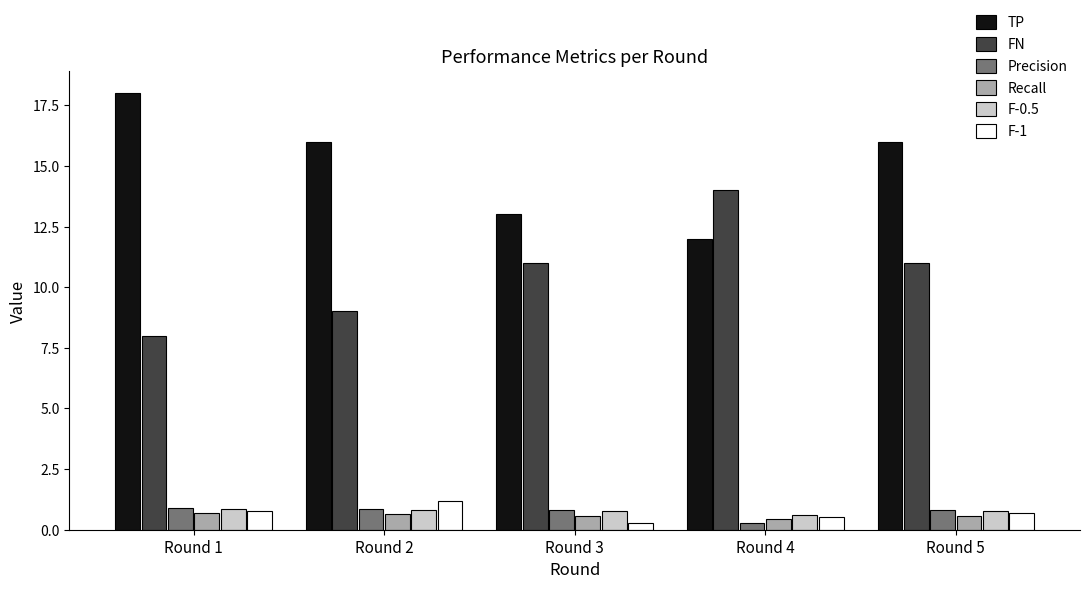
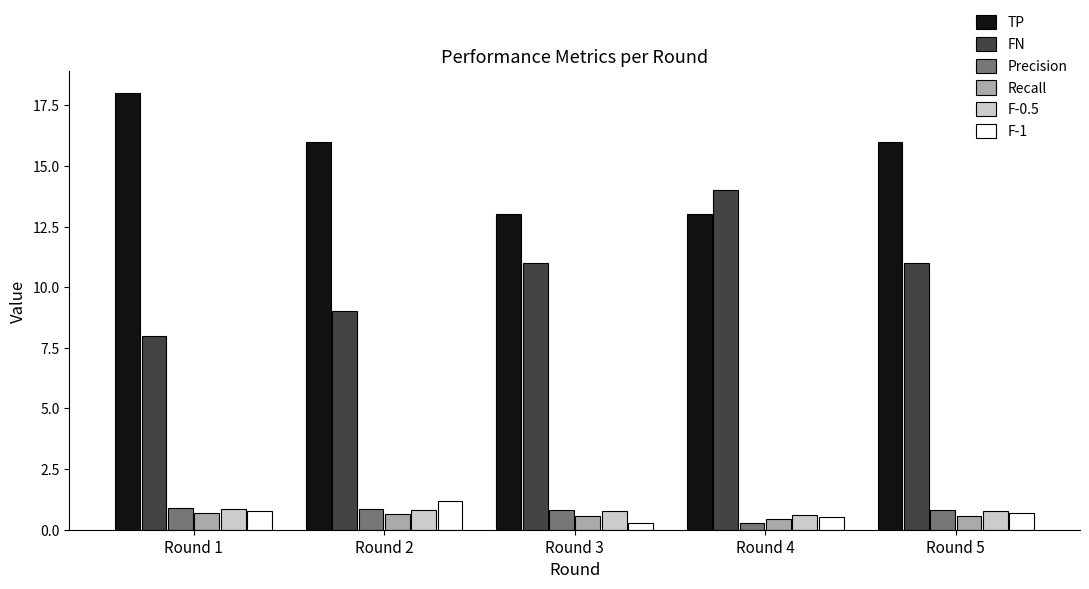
  {
    "TP": {
      "Round 1": 18,
      "Round 2": 16,
      "Round 3": 13,
-     "Round 4": 12,
+     "Round 4": 13,
      "Round 5": 16
    },
    "FN": {
      "Round 1": 8,
      "Round 2": 9,
      "Round 3": 11,
      "Round 4": 14,
      "Round 5": 11
    },
    "Precision": {
      "Round 1": 1,
      "Round 2": 0.9,
      "Round 3": 0.8,
      "Round 4": 0.3,
      "Round 5": 0.8
    },
    "F-1": {
      "Round 1": 0.8,
      "Round 2": 1.2,
      "Round 3": 0.3,
      "Round 4": 0.5,
      "Round 5": 0.7
    }
  }
